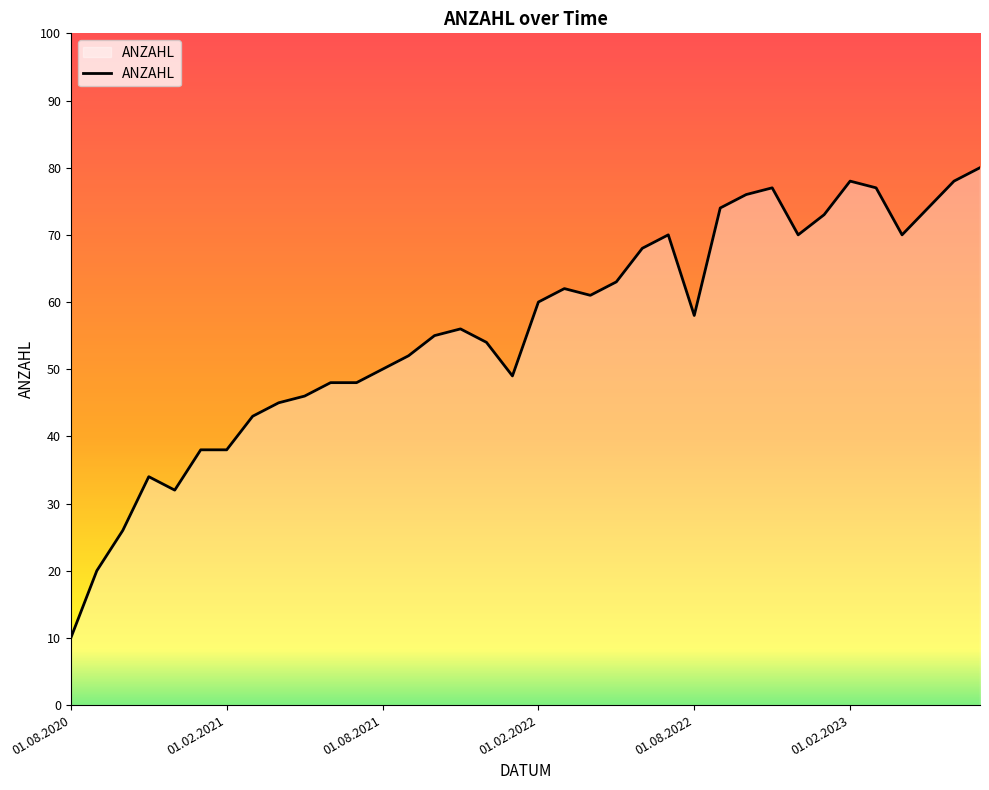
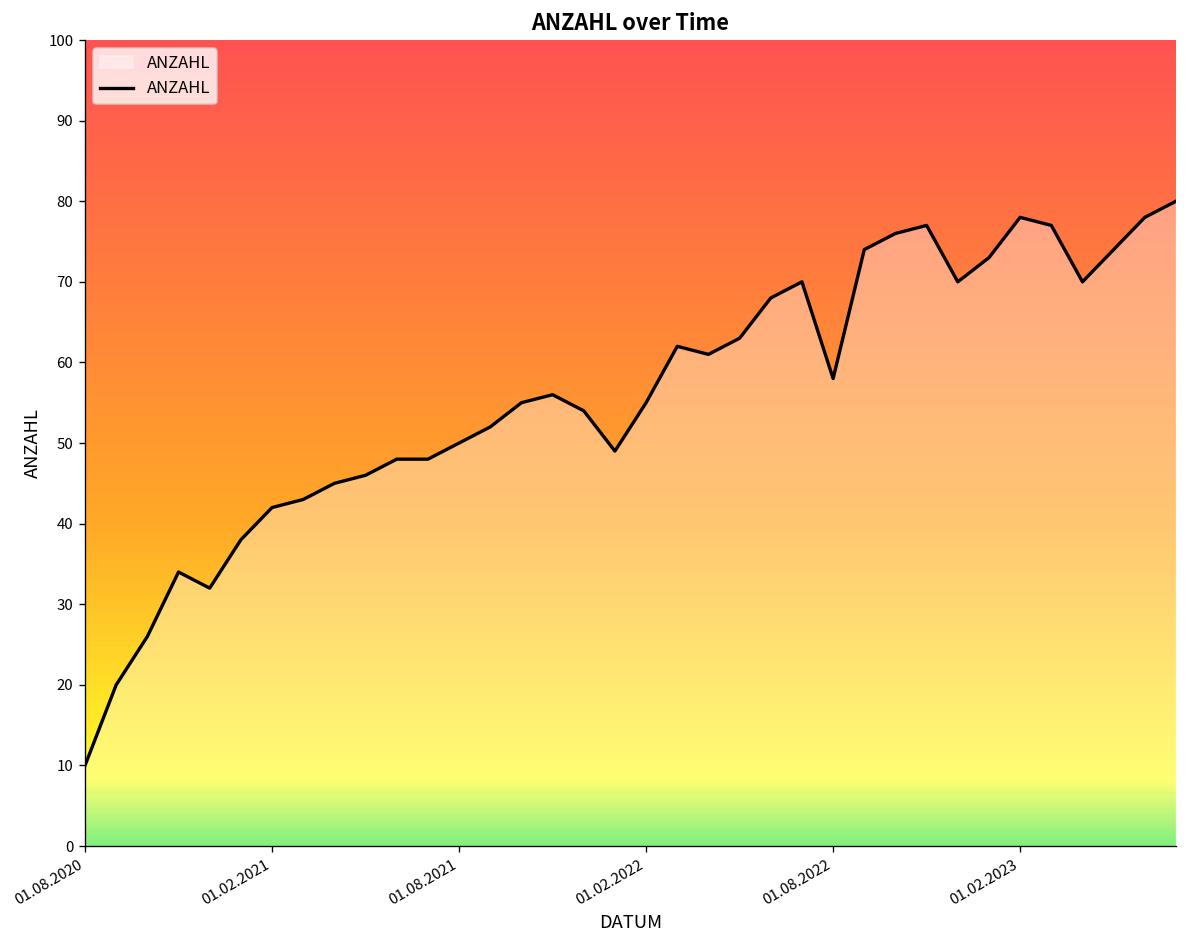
  {
    "01.08.2020": 10,
-   "01.02.2021": 38,
+   "01.02.2021": 42,
    "01.08.2021": 50,
-   "01.02.2022": 60,
+   "01.02.2022": 55,
    "01.08.2022": 58,
    "01.02.2023": 78
  }
